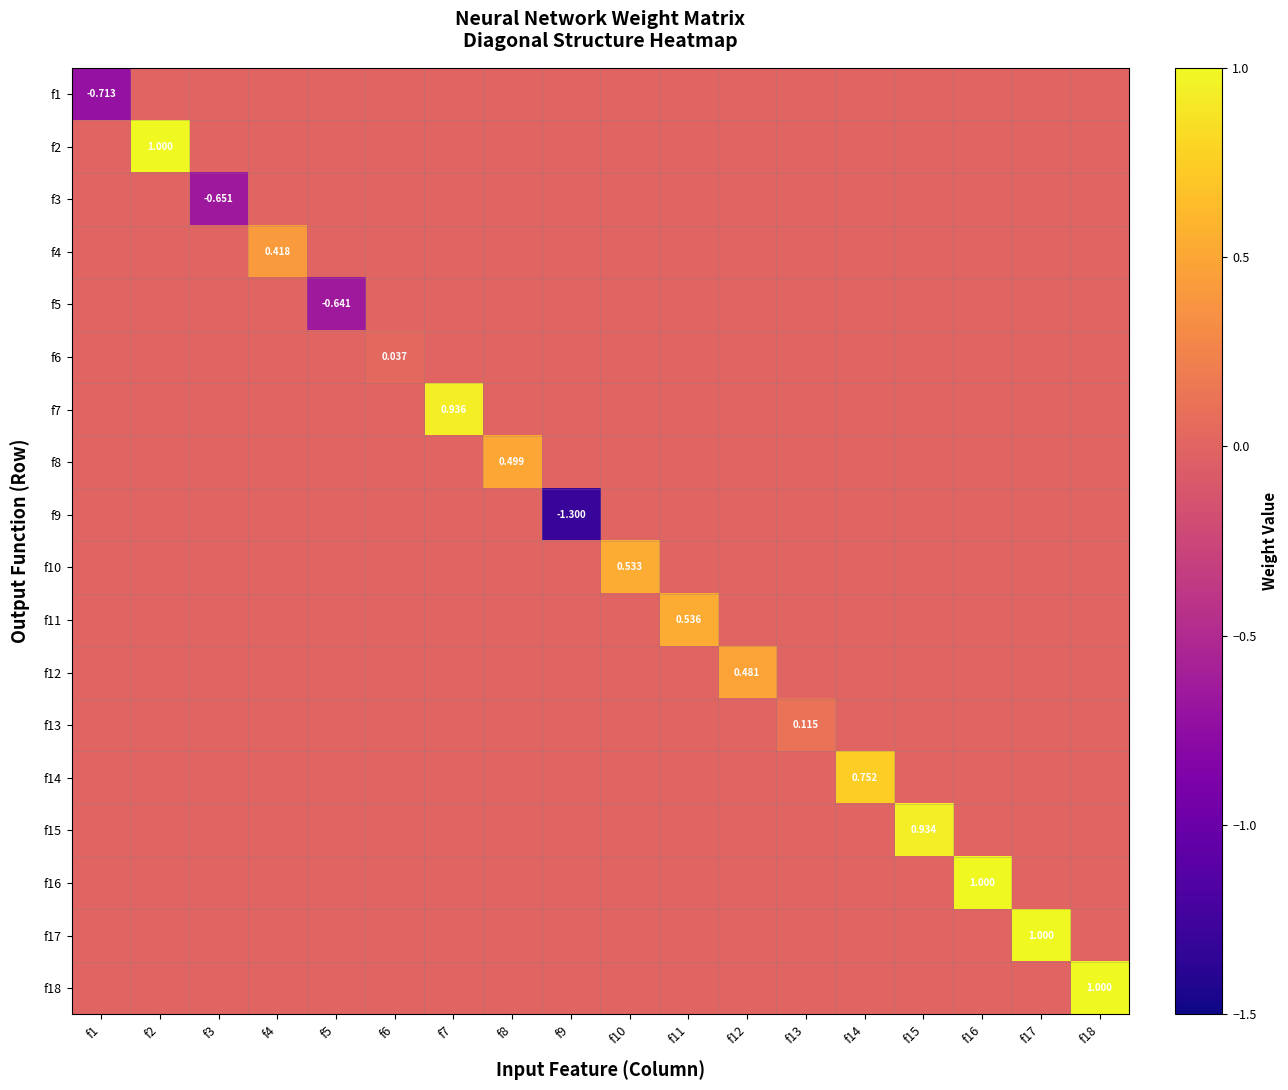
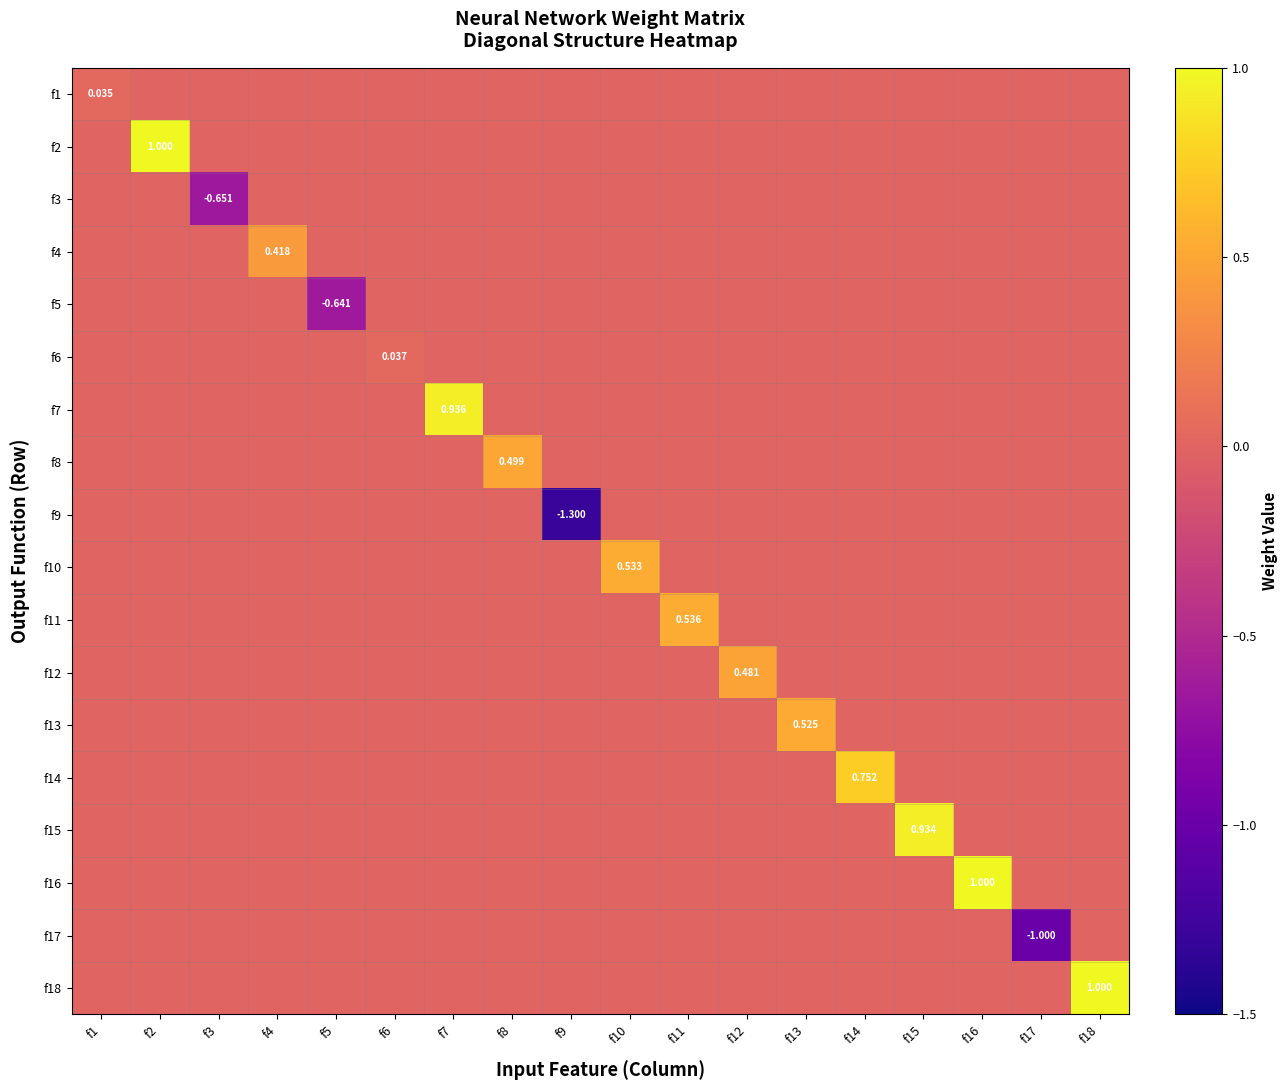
  {
    "f1": {
-     "f1": -0.713
+     "f1": 0.035
    },
    "f2": {
      "f2": 1.000
    },
    "f3": {
      "f3": -0.651
    },
    "f4": {
      "f4": 0.418
    },
    "f5": {
      "f5": -0.641
    },
    "f6": {
      "f6": 0.037
    },
    "f7": {
      "f7": 0.936
    },
    "f8": {
      "f8": 0.499
    },
    "f9": {
      "f9": -1.300
    },
    "f10": {
      "f10": 0.533
    },
    "f11": {
      "f11": 0.536
    },
    "f12": {
      "f12": 0.481
    },
    "f13": {
-     "f13": 0.115
+     "f13": 0.525
    },
    "f14": {
      "f14": 0.752
    },
    "f15": {
      "f15": 0.934
    },
    "f16": {
      "f16": 1.000
    },
    "f17": {
-     "f17": 1.000
+     "f17": -1.000
    },
    "f18": {
      "f18": 1.000
    }
  }
